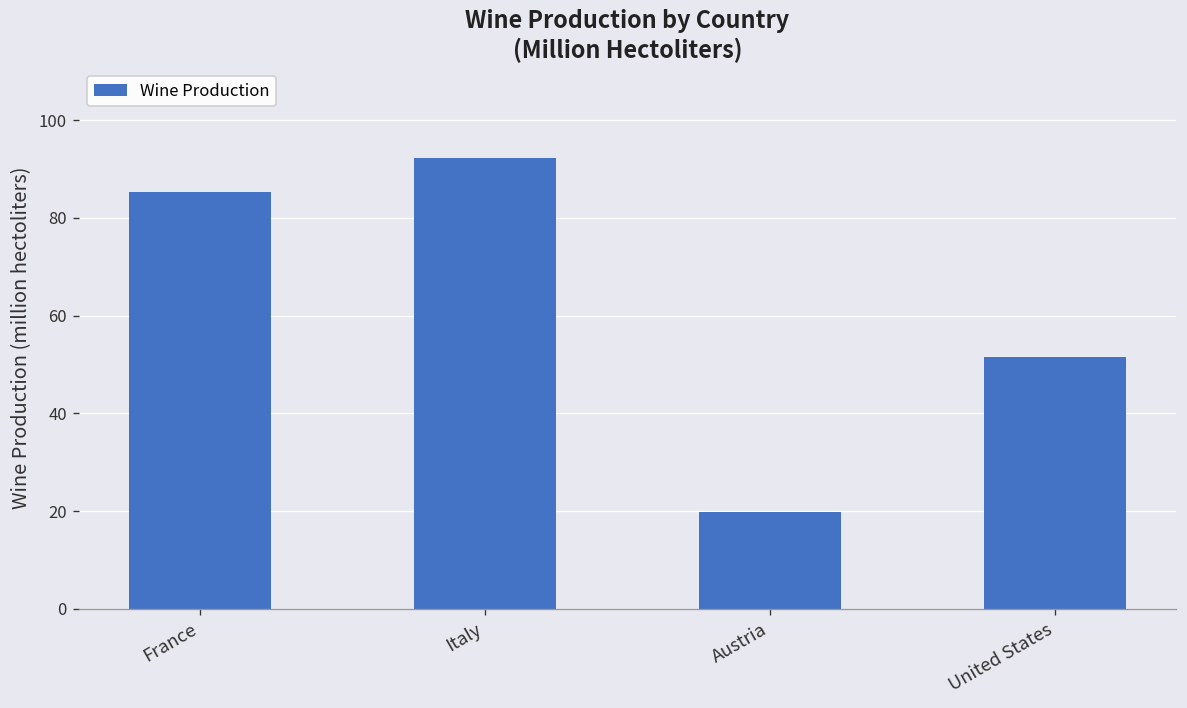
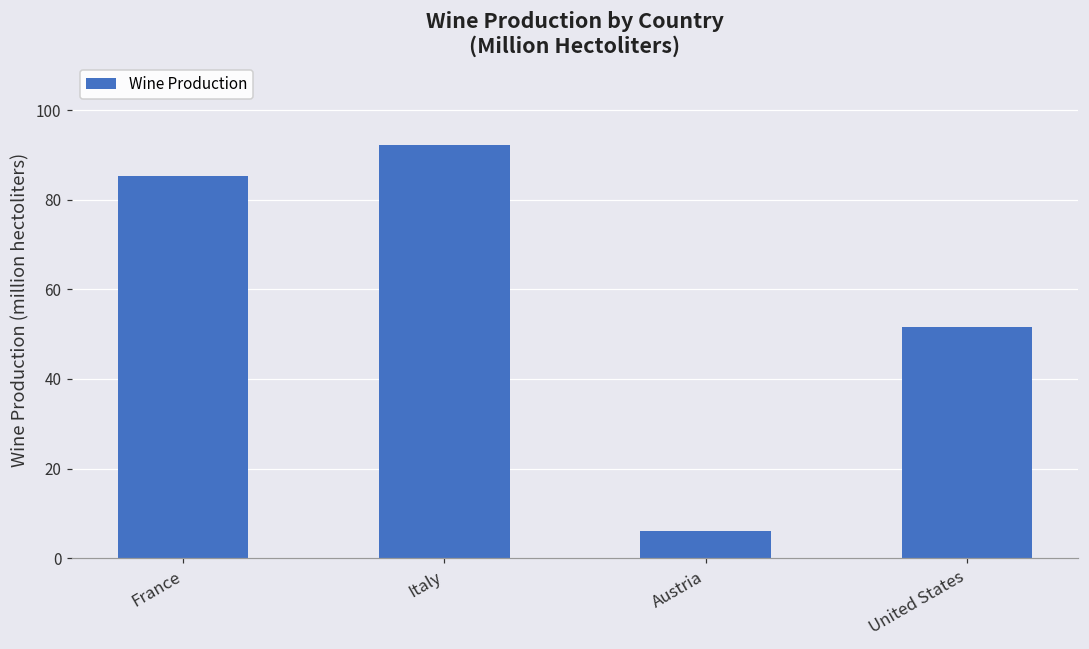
  {
    "France": 85,
    "Italy": 92,
-   "Austria": 20,
+   "Austria": 6,
    "United States": 52
  }
